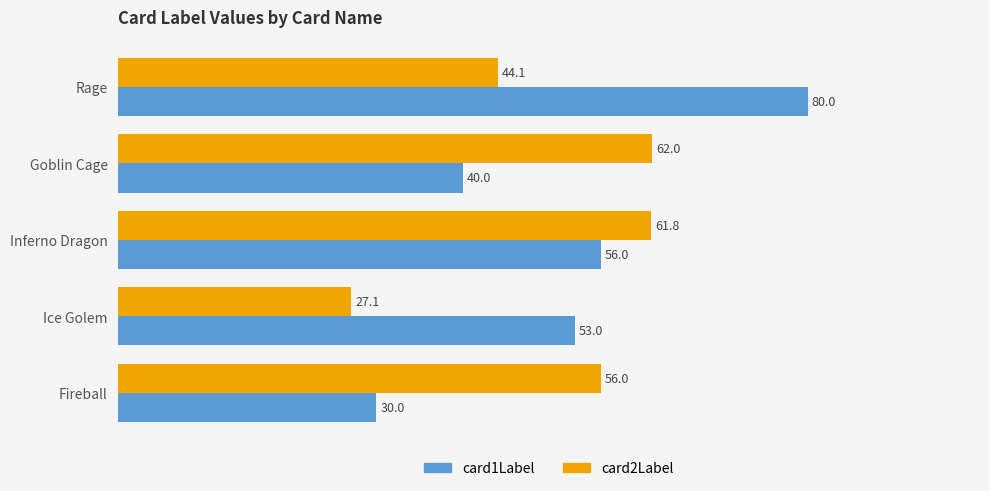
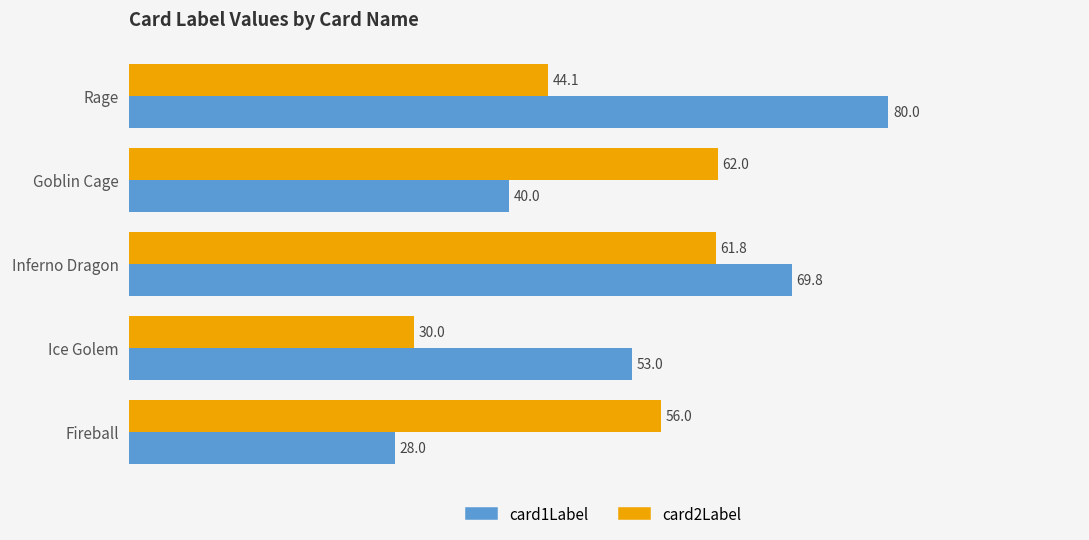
  {
    "card1Label": {
      "Rage": 80.0,
      "Goblin Cage": 40.0,
-     "Inferno Dragon": 56.0,
+     "Inferno Dragon": 69.8,
      "Ice Golem": 53.0,
-     "Fireball": 30.0
+     "Fireball": 28.0
    },
    "card2Label": {
      "Rage": 44.1,
      "Goblin Cage": 62.0,
      "Inferno Dragon": 61.8,
-     "Ice Golem": 27.1,
+     "Ice Golem": 30.0,
      "Fireball": 56.0
    }
  }
